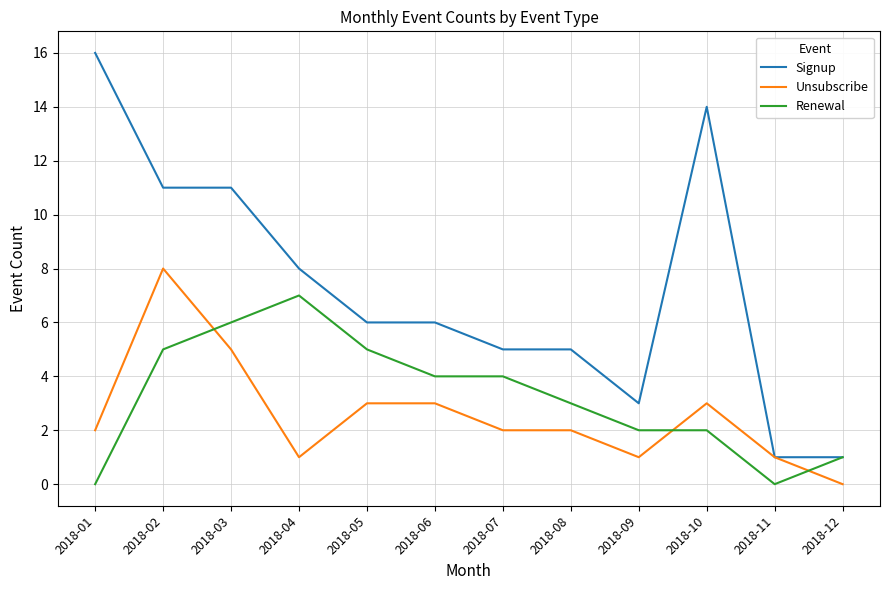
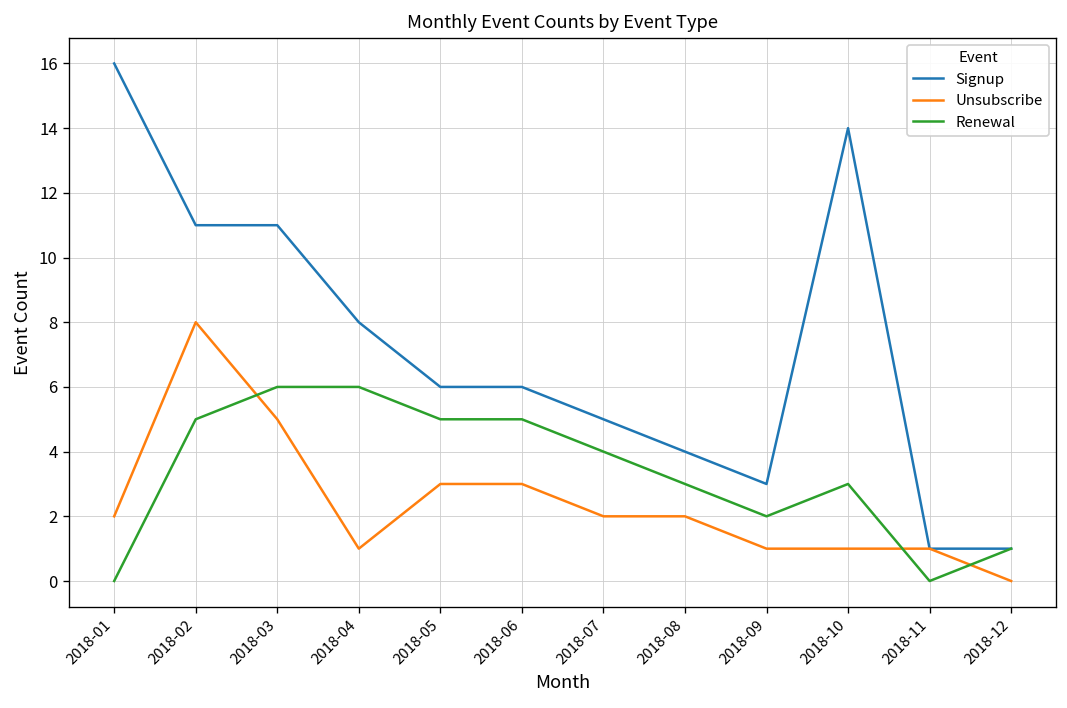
  {
    "Signup": {
      "2018-01": 16,
      "2018-02": 11,
      "2018-03": 11,
      "2018-04": 8,
      "2018-05": 6,
      "2018-06": 6,
      "2018-07": 5,
-     "2018-08": 5,
+     "2018-08": 4,
      "2018-09": 3,
      "2018-10": 14
    },
    "Unsubscribe": {
      "2018-01": 2,
      "2018-02": 8,
      "2018-03": 5,
      "2018-04": 1,
      "2018-05": 3,
      "2018-06": 3,
      "2018-07": 2,
      "2018-08": 2,
      "2018-09": 1,
-     "2018-10": 3,
+     "2018-10": 1,
      "2018-12": 0
    },
    "Renewal": {
      "2018-01": 0,
      "2018-02": 5,
      "2018-03": 6,
-     "2018-04": 7,
+     "2018-04": 6,
      "2018-05": 5,
-     "2018-06": 4,
+     "2018-06": 5,
      "2018-07": 4,
      "2018-08": 3,
      "2018-09": 2,
-     "2018-10": 2,
+     "2018-10": 3,
      "2018-11": 0
    }
  }
